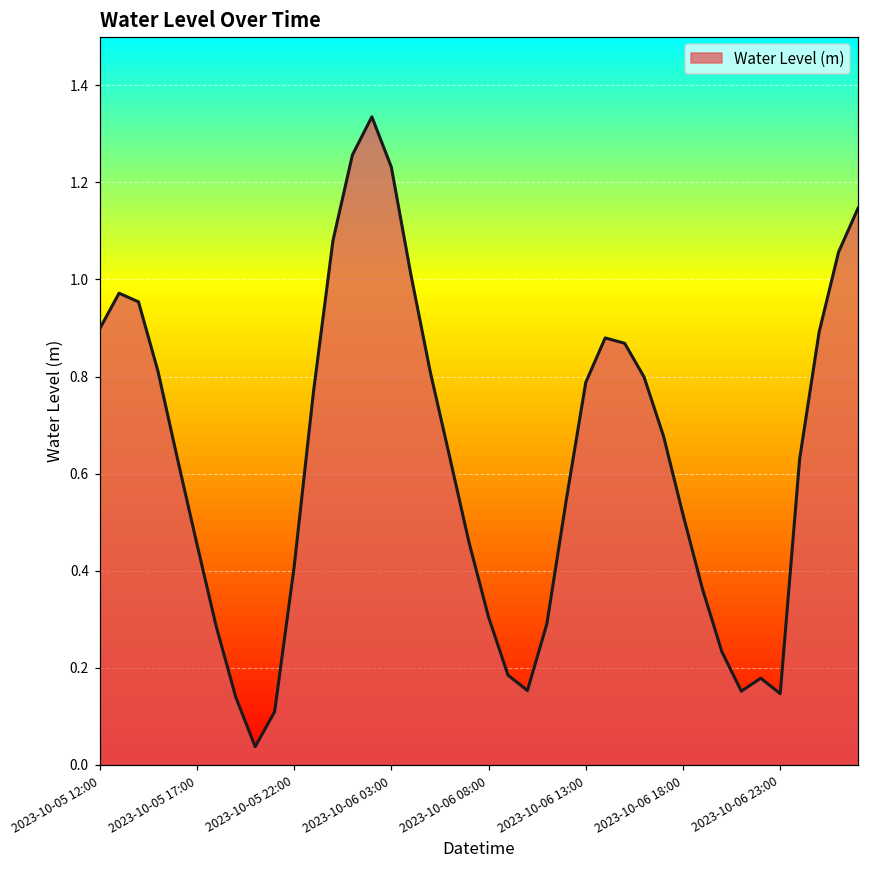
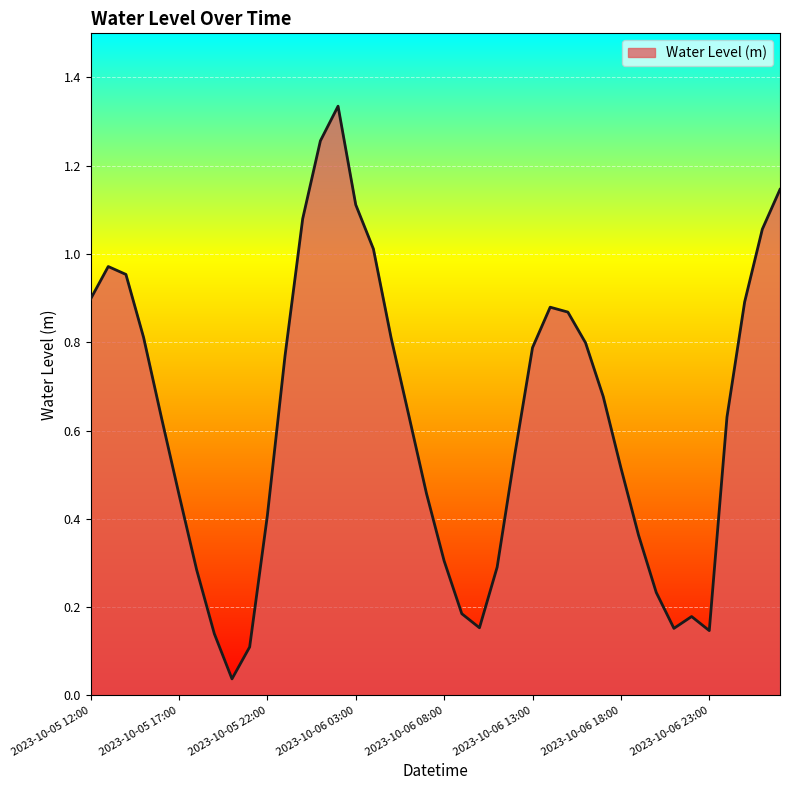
  {
    "2023-10-05 12:00": 0.90,
    "2023-10-05 17:00": 0.46,
    "2023-10-05 22:00": 0.41,
-   "2023-10-06 03:00": 1.23,
+   "2023-10-06 03:00": 1.11,
    "2023-10-06 08:00": 0.30,
    "2023-10-06 13:00": 0.79,
    "2023-10-06 18:00": 0.52,
    "2023-10-06 23:00": 0.15
  }
